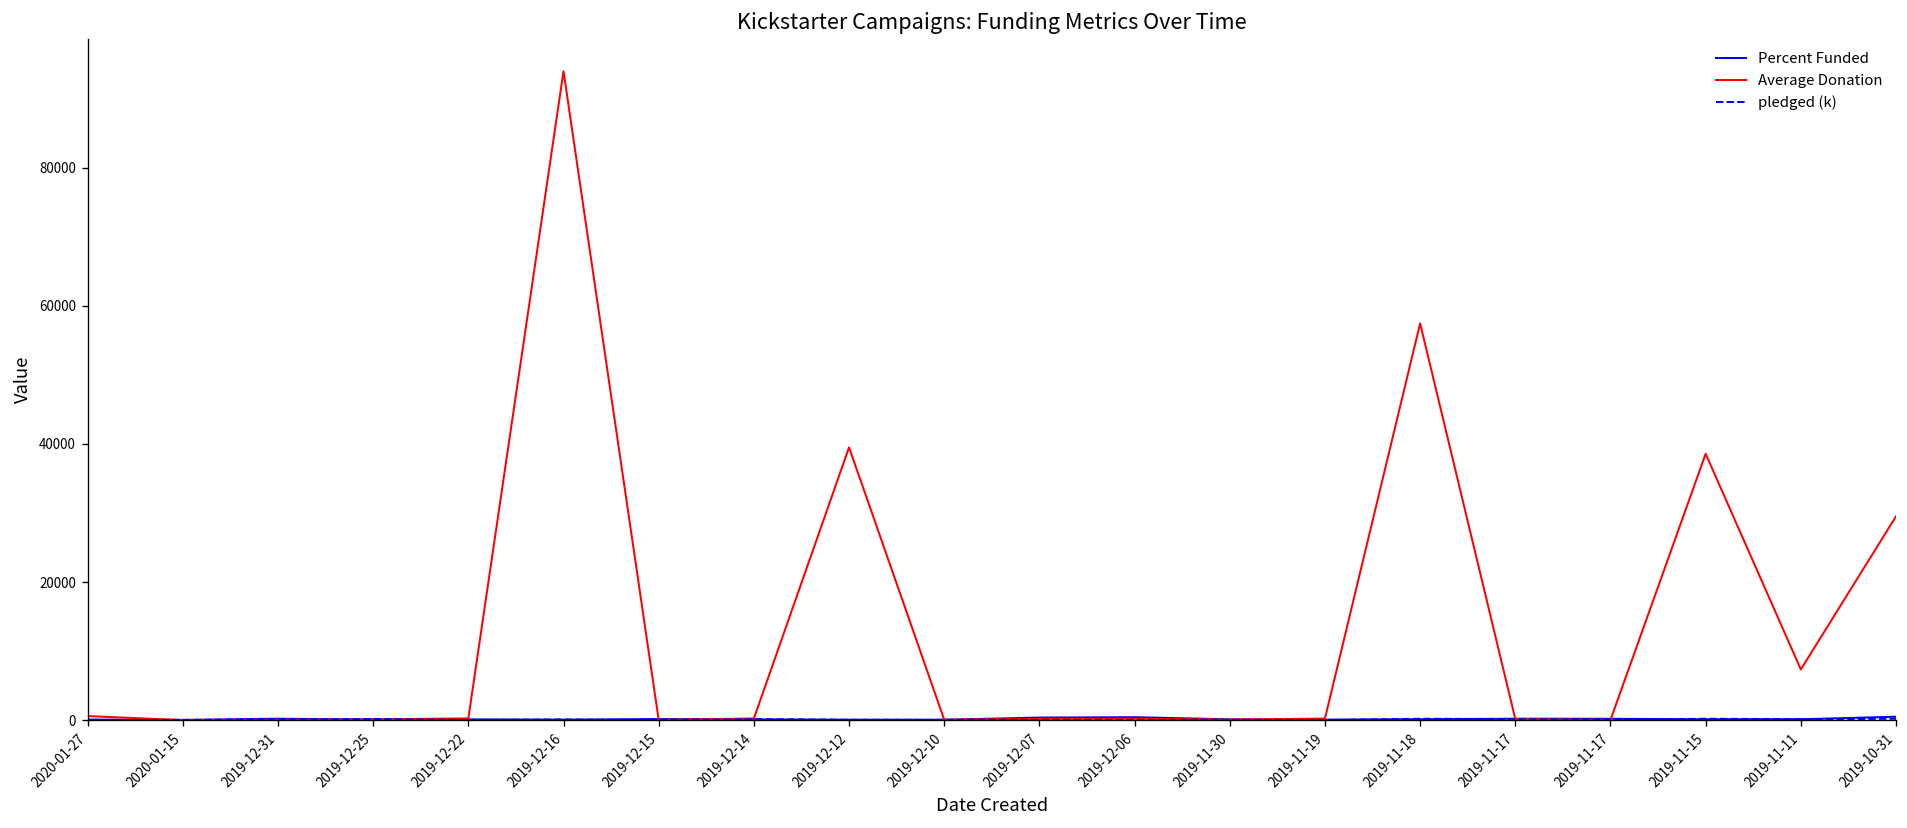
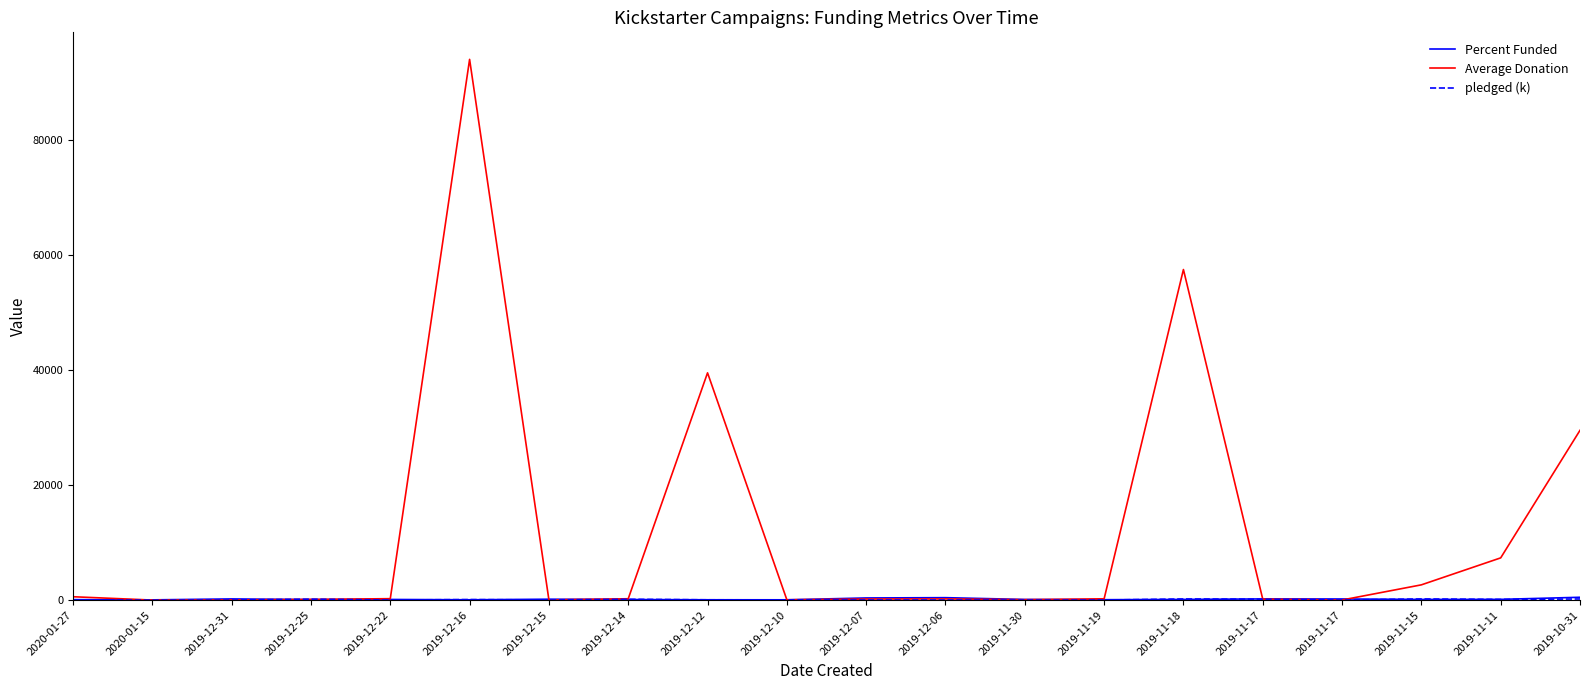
  {
    "Average Donation": {
      "2020-01-27": 1000,
      "2019-12-16": 94000,
      "2019-12-12": 40000,
      "2019-11-18": 57000,
-     "2019-11-15": 39000,
+     "2019-11-15": 3000,
      "2019-11-11": 7000,
      "2019-10-31": 30000
    }
  }
